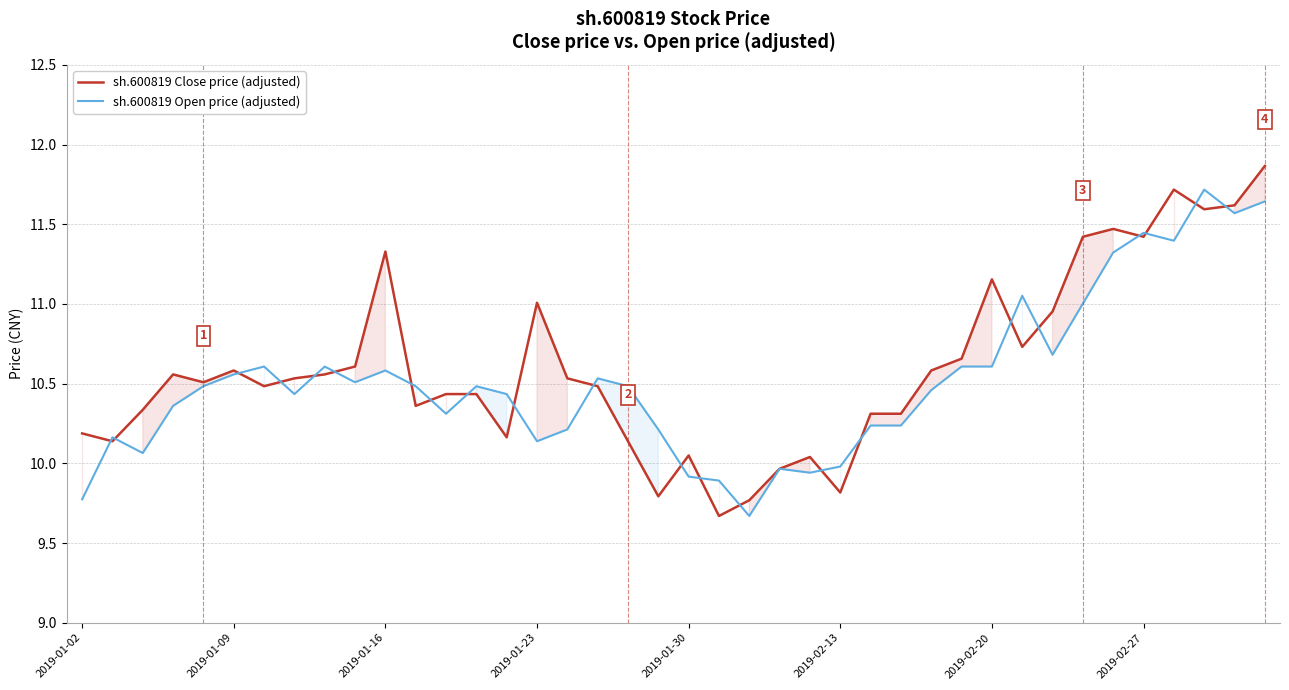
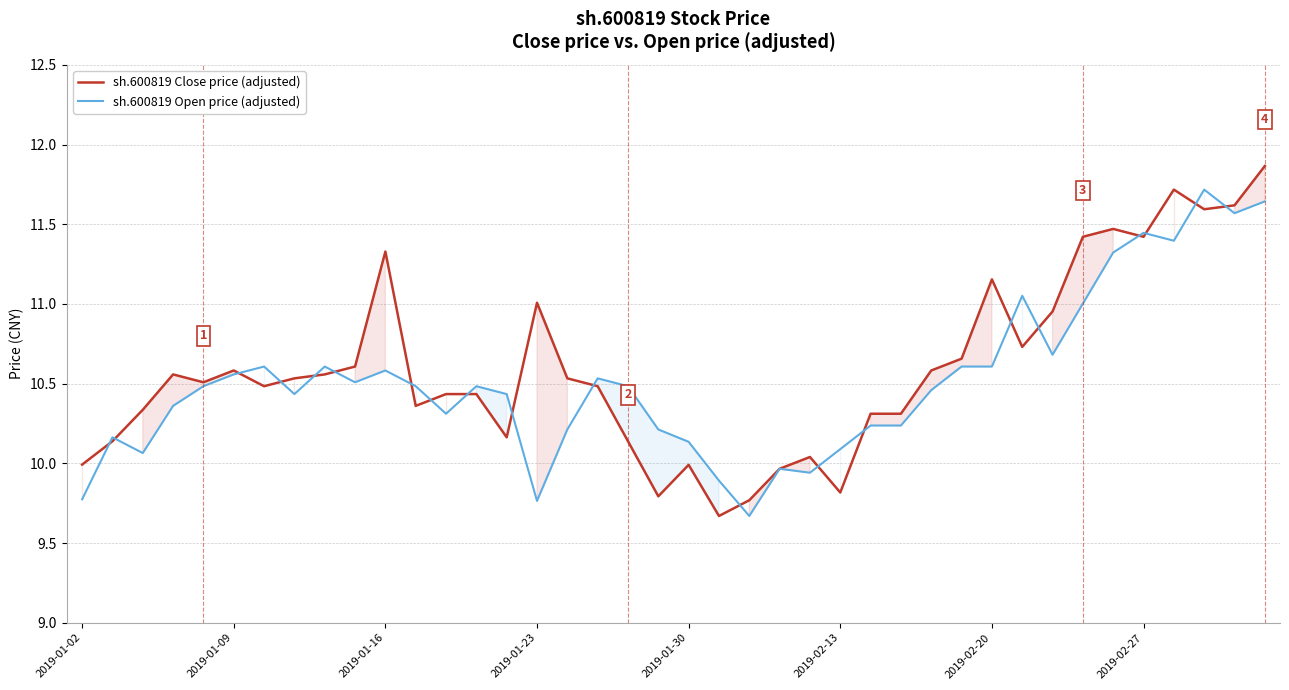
  {
    "sh.600819 Close price (adjusted)": {
-     "2019-01-02": 10.19,
+     "2019-01-02": 9.99,
      "2019-01-09": 10.58,
      "2019-01-16": 11.33,
      "2019-01-23": 11.01,
-     "2019-01-30": 10.05,
+     "2019-01-30": 9.99,
      "2019-02-13": 9.82,
      "2019-02-20": 11.15,
      "2019-02-27": 11.42
    },
    "sh.600819 Open price (adjusted)": {
      "2019-01-02": 9.77,
      "2019-01-09": 10.56,
      "2019-01-16": 10.58,
-     "2019-01-23": 10.14,
-     "2019-01-30": 9.92,
-     "2019-02-13": 9.98,
+     "2019-01-23": 9.76,
+     "2019-01-30": 10.13,
+     "2019-02-13": 10.09,
      "2019-02-20": 10.61,
      "2019-02-27": 11.45
    }
  }
